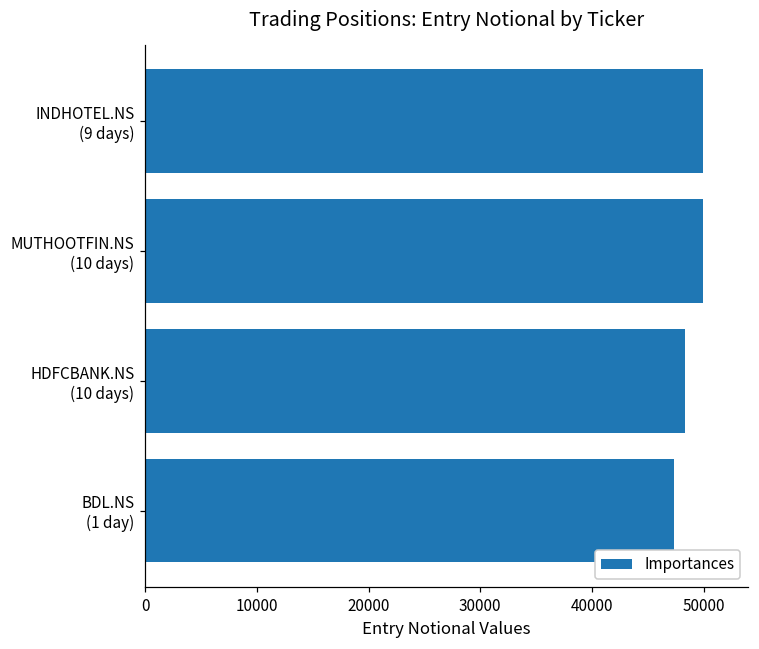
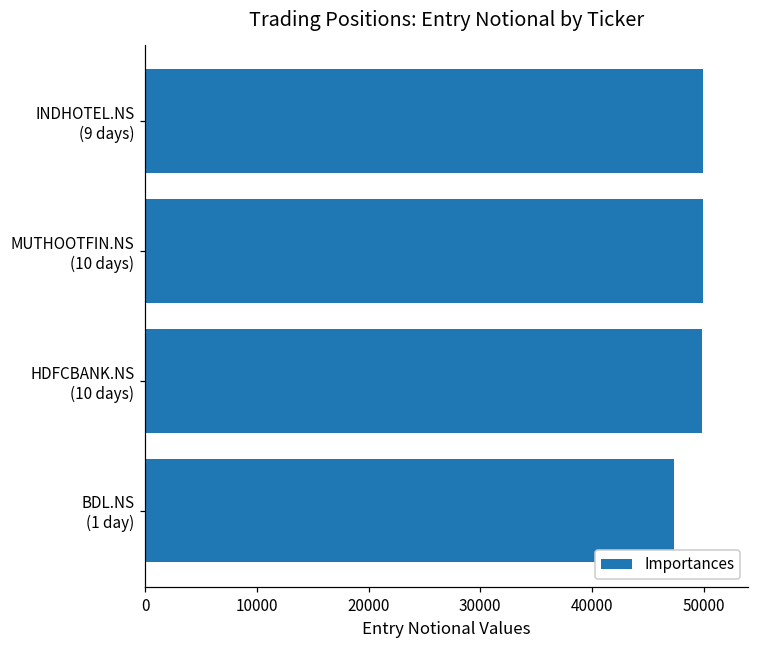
  {
    "INDHOTEL.NS (9 days)": 50000,
    "MUTHOOTFIN.NS (10 days)": 49900,
-   "HDFCBANK.NS (10 days)": 48400,
+   "HDFCBANK.NS (10 days)": 49800,
    "BDL.NS (1 day)": 47400
  }
